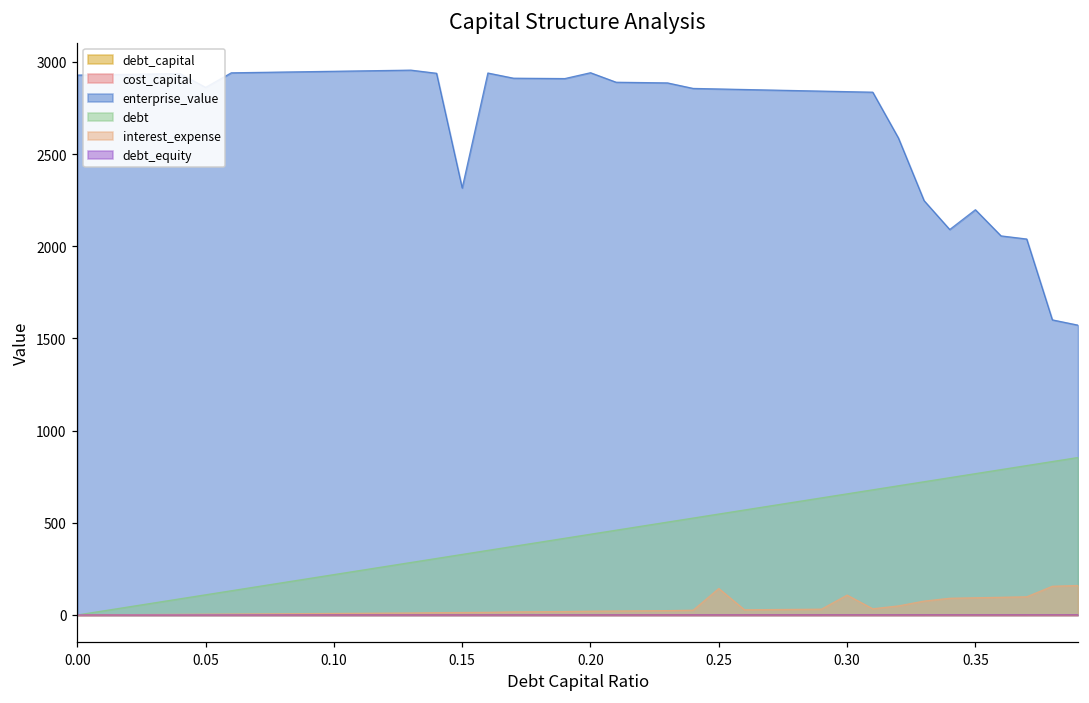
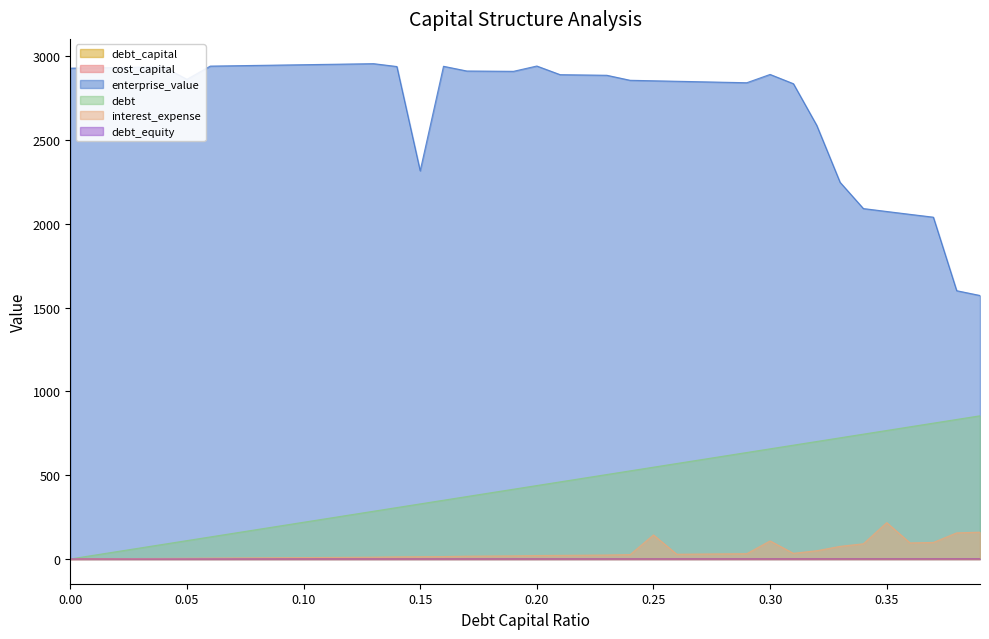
  {
    "debt_equity": {
      "0.20": 0,
      "0.25": 0,
      "0.30": 0,
      "0.35": 0
    },
    "enterprise_value": {
      "0.00": 2930,
      "0.10": 2950,
      "0.15": 2320,
      "0.20": 2940,
      "0.25": 2850,
-     "0.30": 2840,
-     "0.35": 2200
+     "0.30": 2890,
+     "0.35": 2070
    },
    "debt": {
      "0.05": 110,
      "0.10": 220,
      "0.15": 330,
      "0.20": 440,
      "0.25": 550,
      "0.30": 660,
      "0.35": 770
    },
    "interest_expense": {
      "0.20": 20,
      "0.25": 140,
      "0.30": 110,
-     "0.35": 90
+     "0.35": 220
    }
  }
